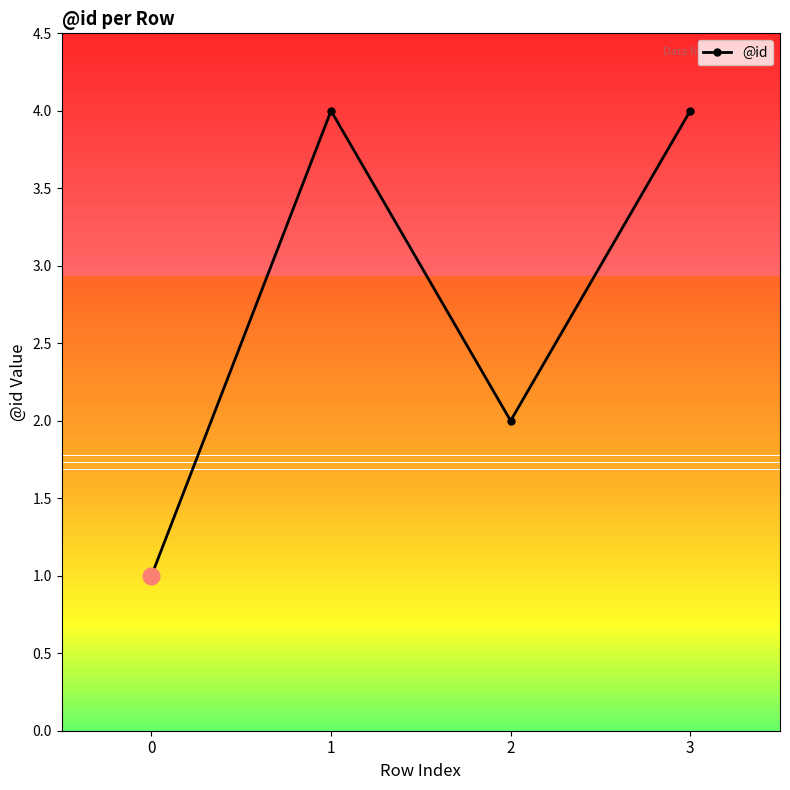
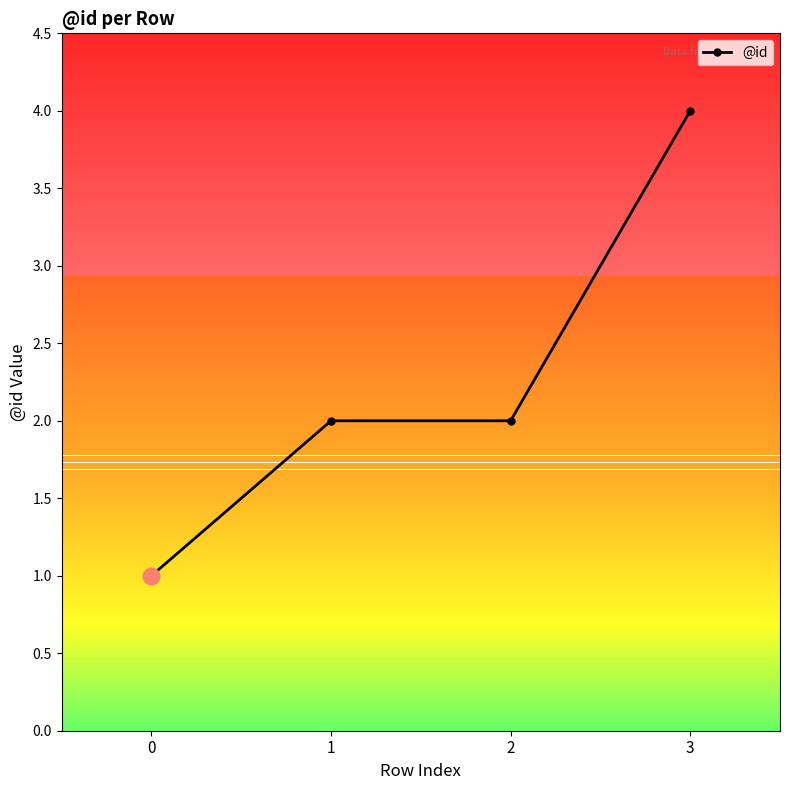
  {
    "@id": {
-     "1": 4,
+     "1": 2,
      "2": 2,
      "3": 4
    }
  }
